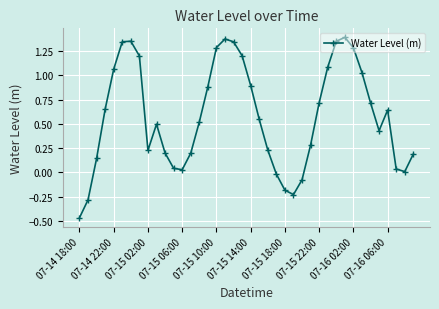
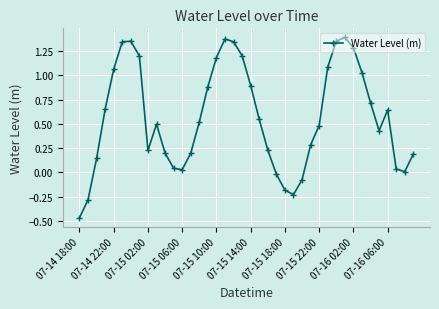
  {
    "07-14 18:00": -0.5,
    "07-14 22:00": 1.1,
    "07-15 02:00": 0.2,
    "07-15 06:00": 0.0,
-   "07-15 10:00": 1.3,
+   "07-15 10:00": 1.2,
    "07-15 14:00": 0.9,
    "07-15 18:00": -0.2,
-   "07-15 22:00": 0.7,
+   "07-15 22:00": 0.5,
    "07-16 06:00": 0.6
  }
